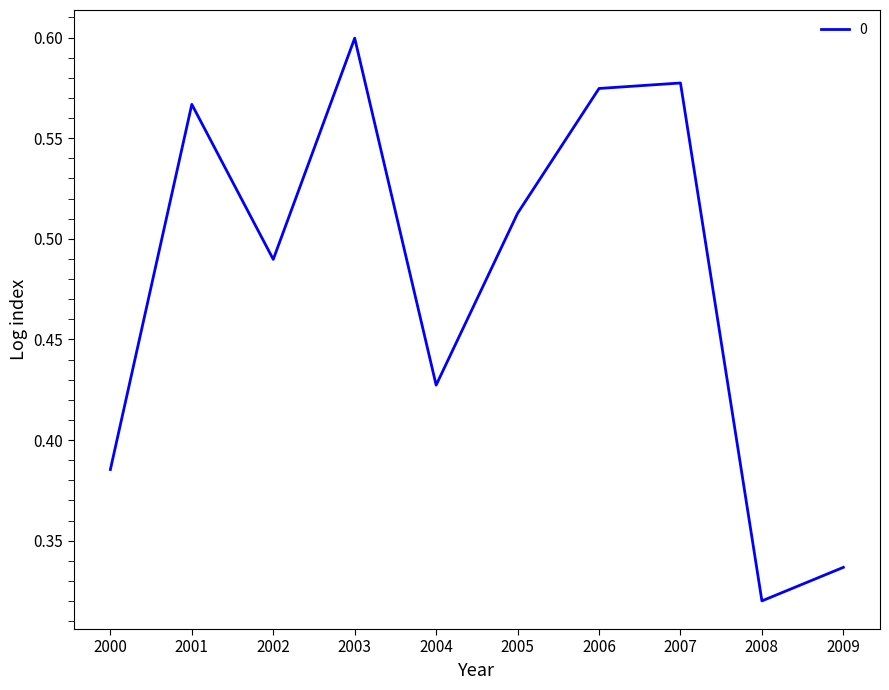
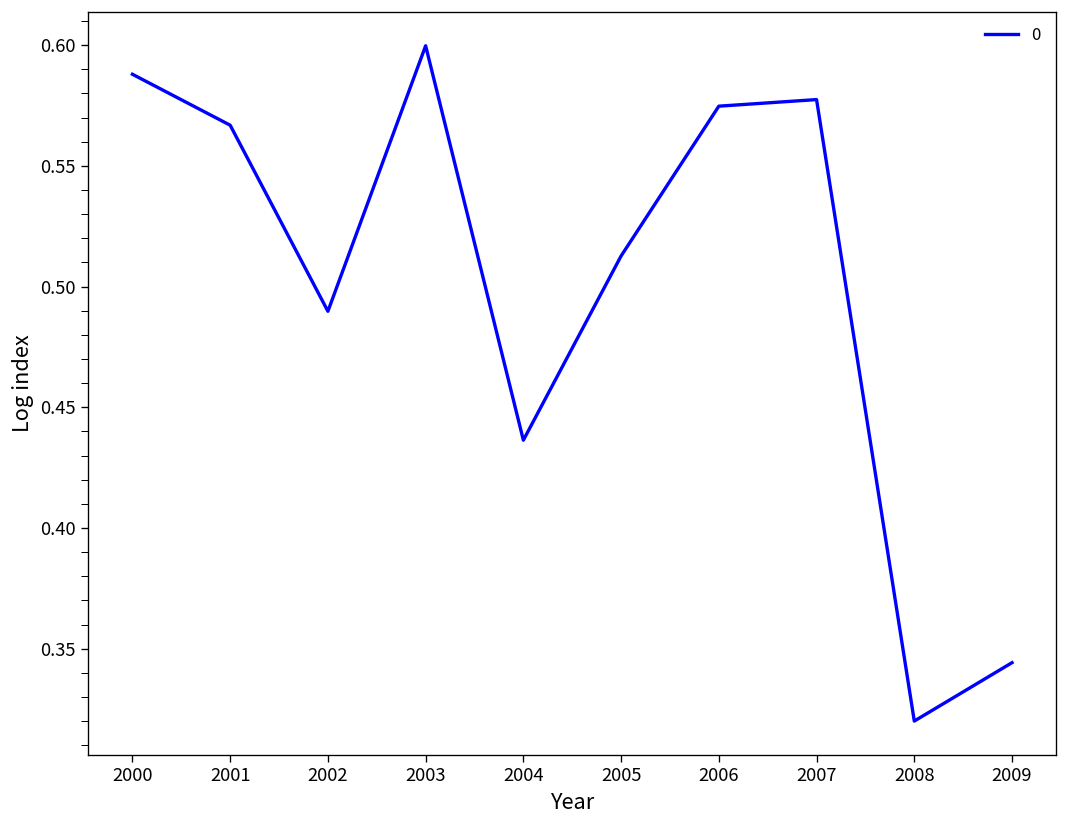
  {
-   "2000": 0.385,
+   "2000": 0.588,
    "2001": 0.567,
    "2002": 0.490,
    "2003": 0.600,
-   "2004": 0.427,
+   "2004": 0.436,
    "2005": 0.513,
    "2006": 0.575,
    "2007": 0.577,
    "2008": 0.320,
-   "2009": 0.337
+   "2009": 0.344
  }
